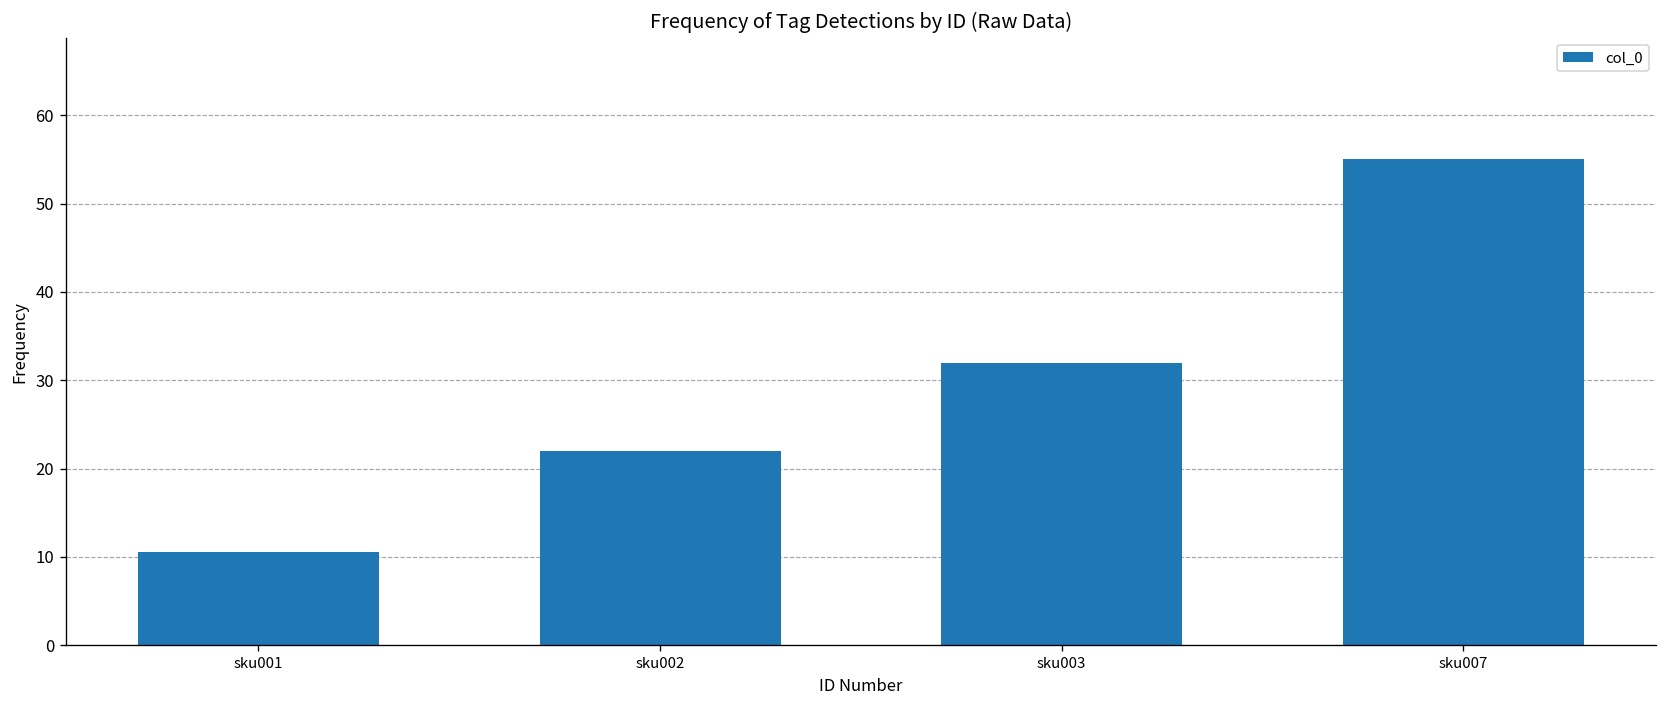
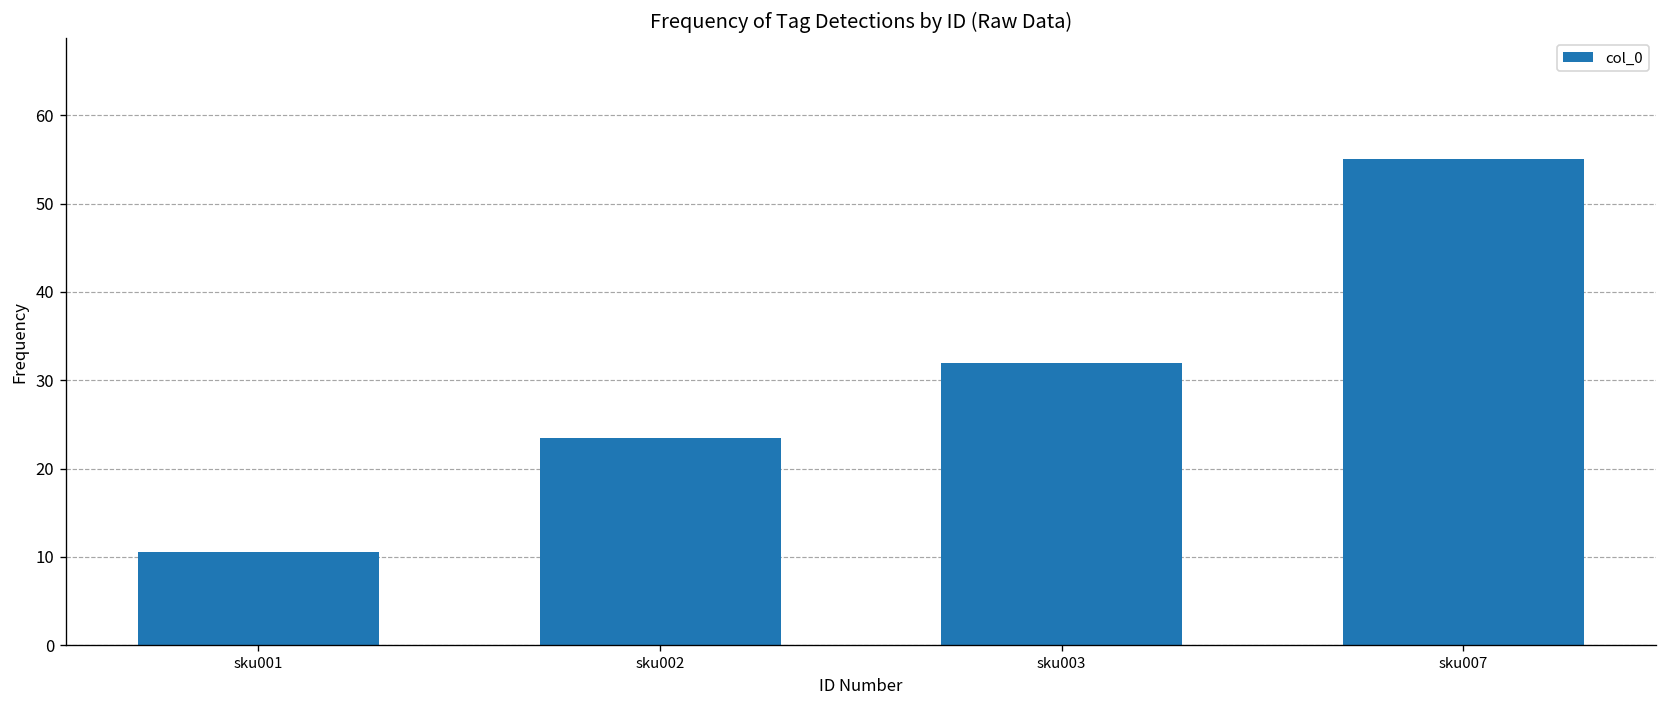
  {
    "sku001": 11,
-   "sku002": 22,
+   "sku002": 24,
    "sku003": 32,
    "sku007": 55
  }
